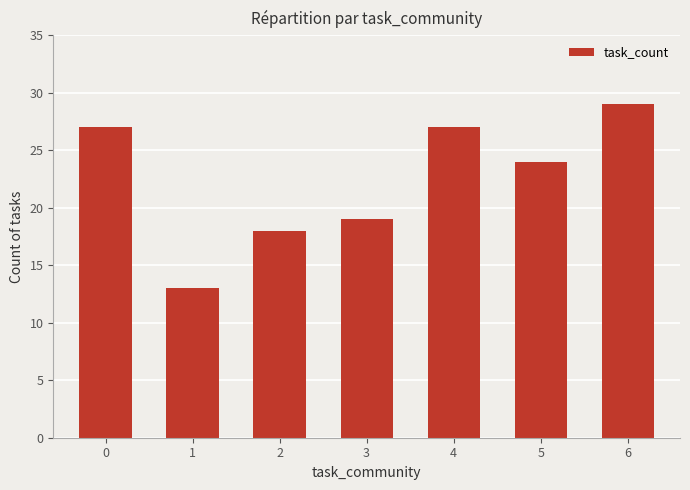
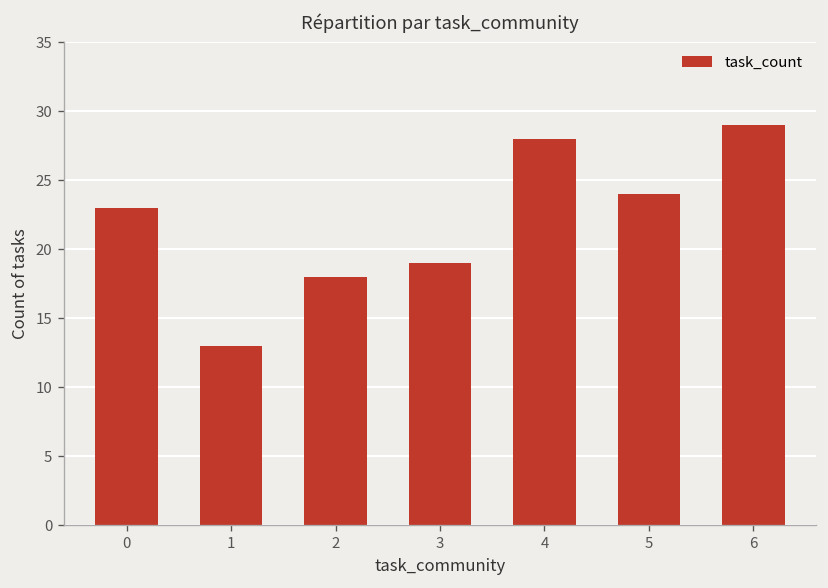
  {
-   "0": 27,
+   "0": 23,
    "1": 13,
    "2": 18,
    "3": 19,
-   "4": 27,
+   "4": 28,
    "5": 24,
    "6": 29
  }
